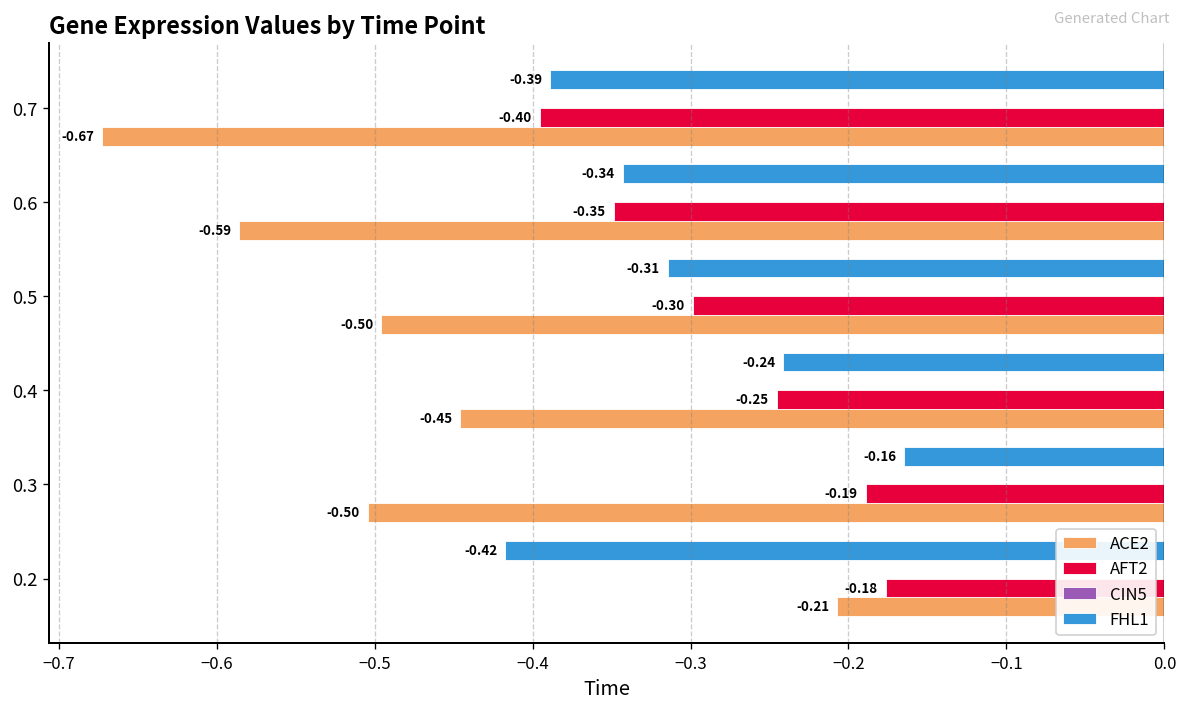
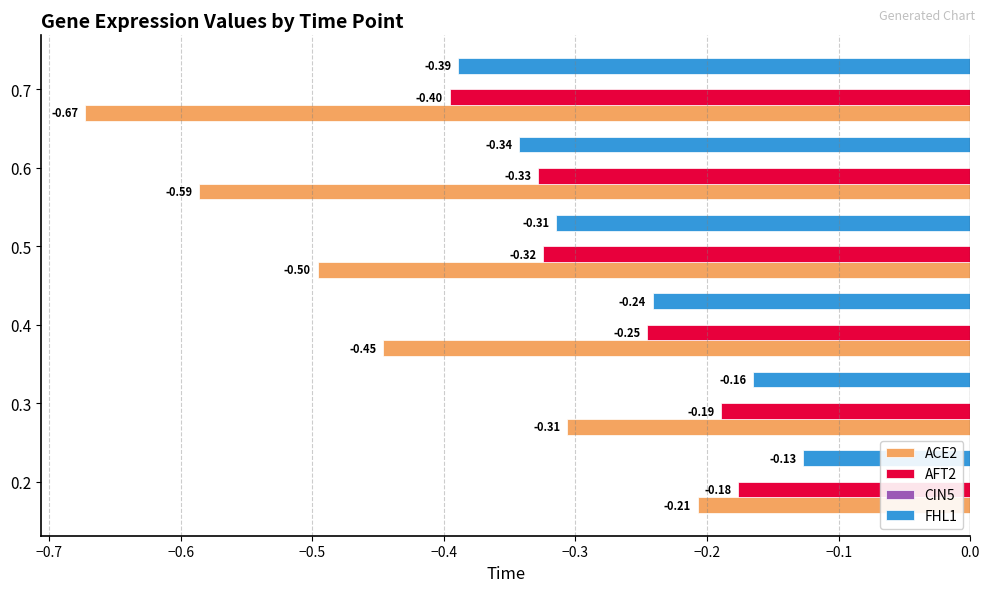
  {
    "ACE2": {
      "0.7": -0.67,
      "0.6": -0.59,
      "0.5": -0.50,
      "0.4": -0.45,
-     "0.3": -0.50,
+     "0.3": -0.31,
      "0.2": -0.21
    },
    "AFT2": {
      "0.7": -0.40,
-     "0.6": -0.35,
-     "0.5": -0.30,
+     "0.6": -0.33,
+     "0.5": -0.32,
      "0.4": -0.25,
      "0.3": -0.19,
      "0.2": -0.18
    },
    "CIN5": {
      "0.7": 0.000,
      "0.6": 0.000,
      "0.5": 0.000,
      "0.4": 0.000,
      "0.3": 0.000,
      "0.2": 0.000
    },
    "FHL1": {
      "0.7": -0.39,
      "0.6": -0.34,
      "0.5": -0.31,
      "0.4": -0.24,
      "0.3": -0.16,
-     "0.2": -0.42
+     "0.2": -0.13
    }
  }
